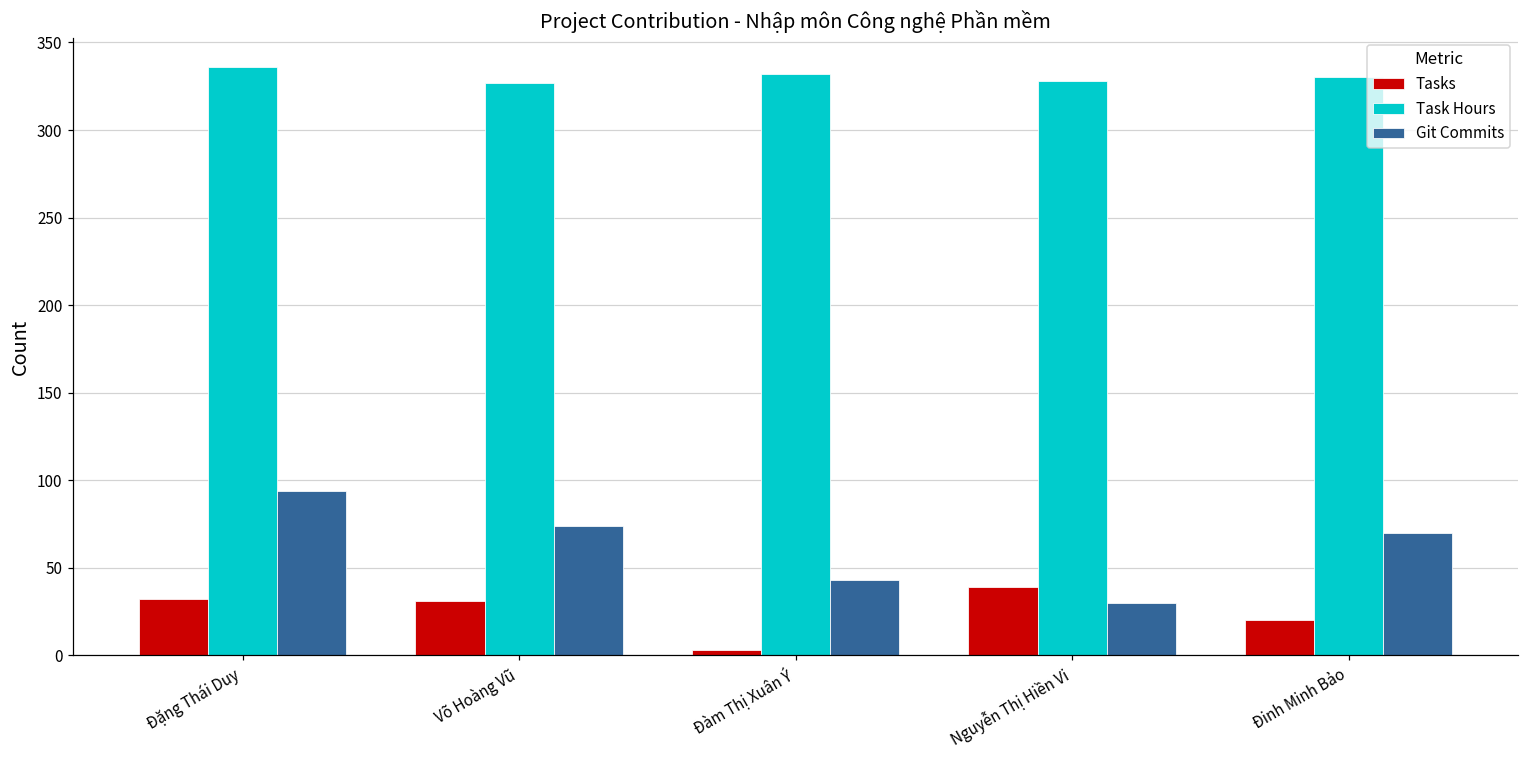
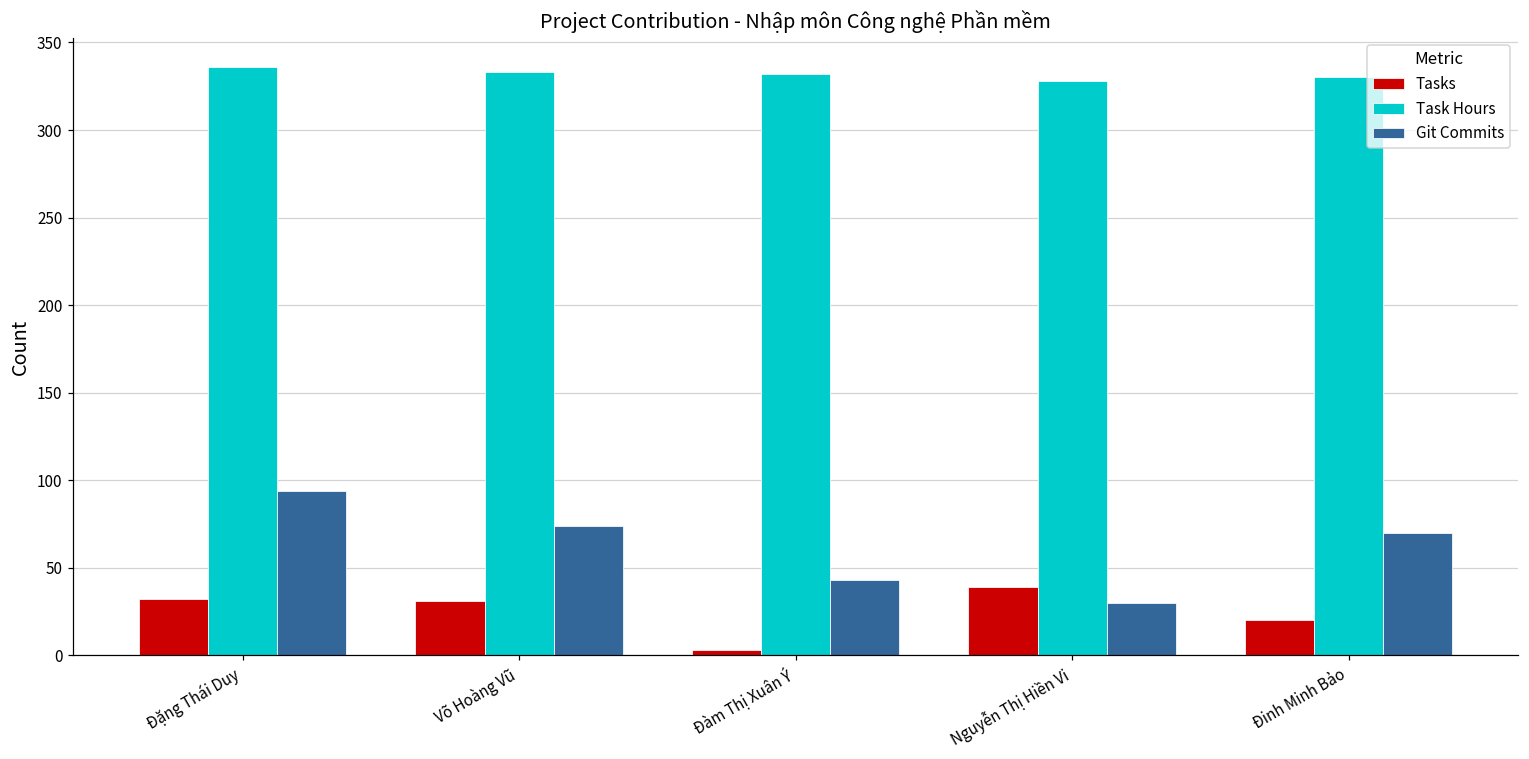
  {
    "Tasks": {
      "Đặng Thái Duy": 32,
      "Võ Hoàng Vũ": 31,
      "Đàm Thị Xuân Ý": 3,
      "Nguyễn Thị Hiền Vi": 39,
      "Đinh Minh Bảo": 20
    },
    "Task Hours": {
      "Đặng Thái Duy": 336,
-     "Võ Hoàng Vũ": 327,
+     "Võ Hoàng Vũ": 333,
      "Đàm Thị Xuân Ý": 332,
      "Nguyễn Thị Hiền Vi": 328,
      "Đinh Minh Bảo": 330
    },
    "Git Commits": {
      "Đặng Thái Duy": 94,
      "Võ Hoàng Vũ": 74,
      "Đàm Thị Xuân Ý": 43,
      "Nguyễn Thị Hiền Vi": 30,
      "Đinh Minh Bảo": 70
    }
  }
